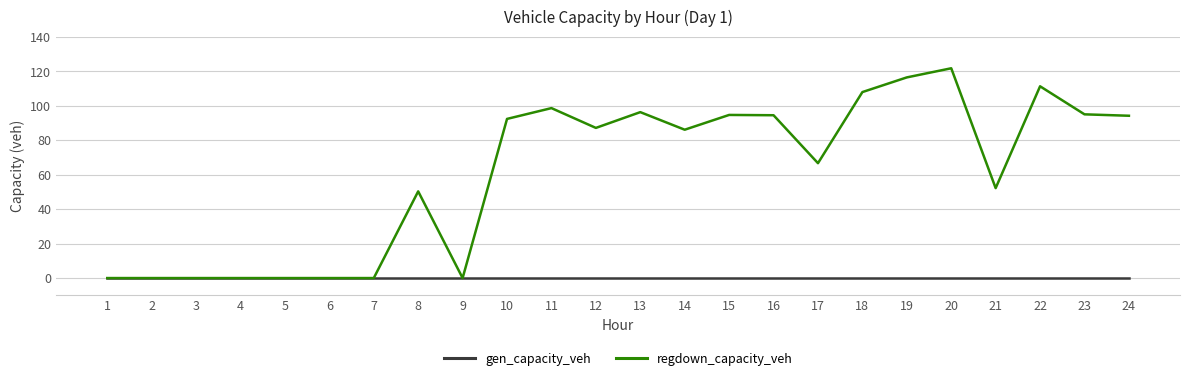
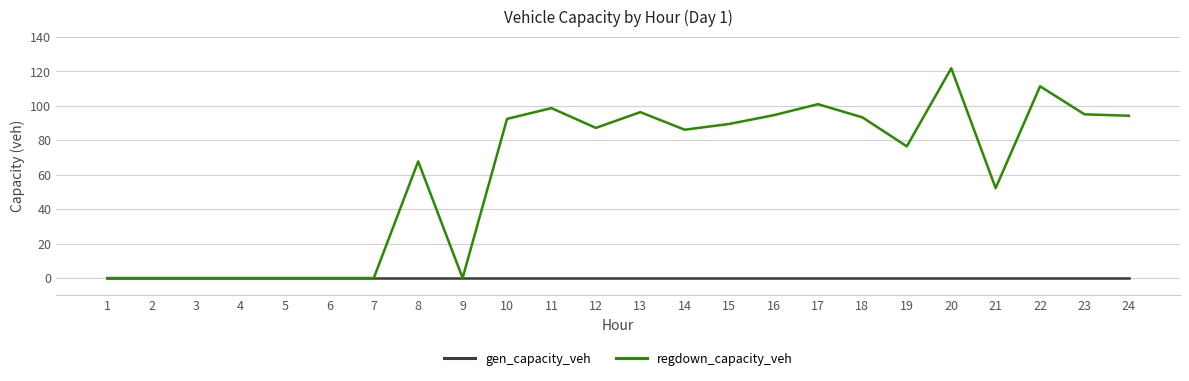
  {
    "gen_capacity_veh": {
      "8": 0,
      "10": 0,
      "11": 0,
      "12": 0,
      "13": 0,
      "14": 0,
      "15": 0,
      "16": 0,
      "17": 0,
      "18": 0,
      "19": 0,
      "20": 0,
      "21": 0,
      "22": 0,
      "23": 0,
      "24": 0
    },
    "regdown_capacity_veh": {
-     "8": 50,
+     "8": 68,
      "10": 92,
      "11": 99,
      "12": 87,
      "13": 96,
      "14": 86,
-     "15": 95,
+     "15": 90,
      "16": 95,
-     "17": 67,
-     "18": 108,
-     "19": 117,
+     "17": 101,
+     "18": 93,
+     "19": 76,
      "20": 122,
      "21": 52,
      "22": 111,
      "23": 95,
      "24": 94
    }
  }
